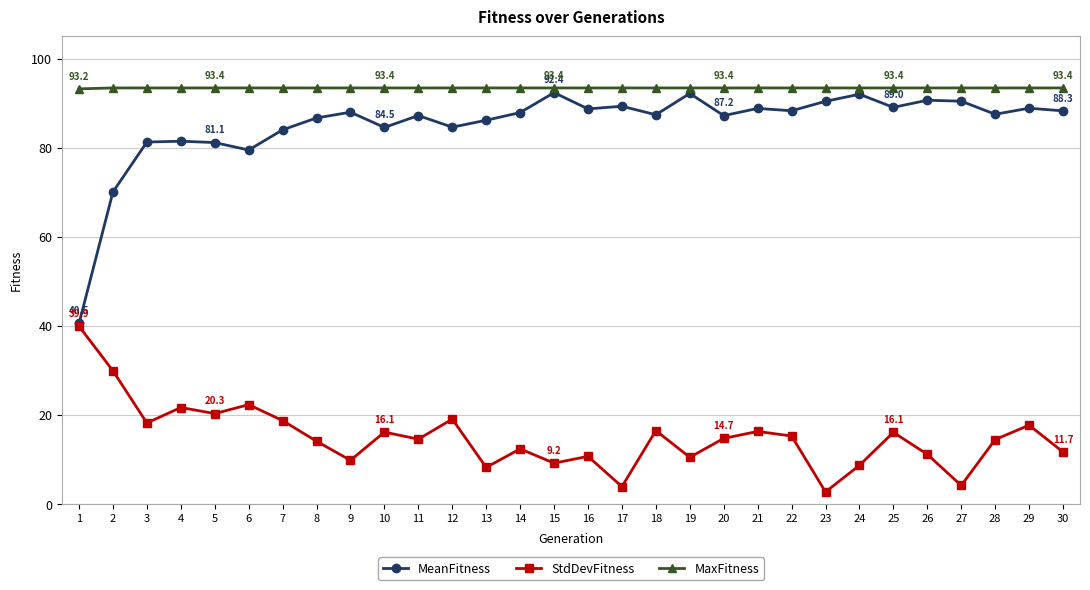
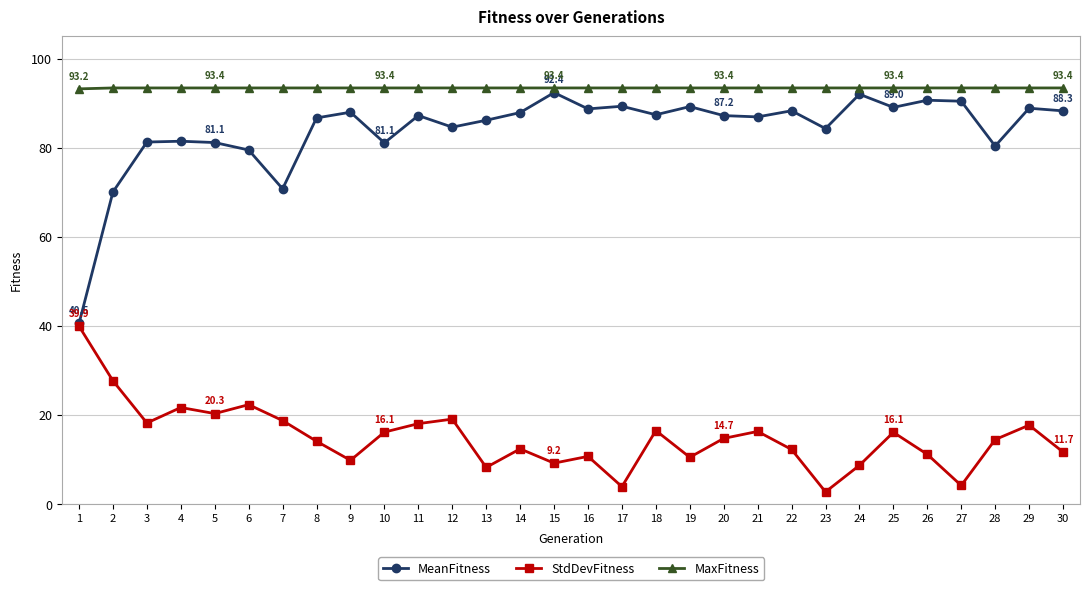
  {
    "MeanFitness": {
      "5": 81.1,
-     "7": 84,
-     "10": 84.5,
-     "19": 92,
+     "7": 71,
+     "10": 81.1,
+     "19": 89,
      "20": 87.2,
-     "21": 89,
-     "23": 90,
-     "28": 88,
+     "21": 87,
+     "23": 84,
+     "28": 80,
      "30": 88.3
    },
    "StdDevFitness": {
-     "2": 30,
+     "2": 28,
      "3": 18,
      "4": 22,
      "6": 22,
      "7": 19,
      "8": 14,
      "9": 10,
-     "11": 15,
+     "11": 18,
      "12": 19,
      "13": 8,
      "14": 12,
      "16": 11,
      "17": 4,
      "18": 16,
      "19": 10,
      "21": 16,
-     "22": 15,
+     "22": 12,
      "23": 3,
      "24": 9,
      "26": 11,
      "27": 4,
      "28": 14,
      "29": 18
    },
    "MaxFitness": {
      "1": 93.2,
      "5": 93.4,
      "10": 93.4,
      "20": 93.4,
      "25": 93.4,
      "30": 93.4
    }
  }
